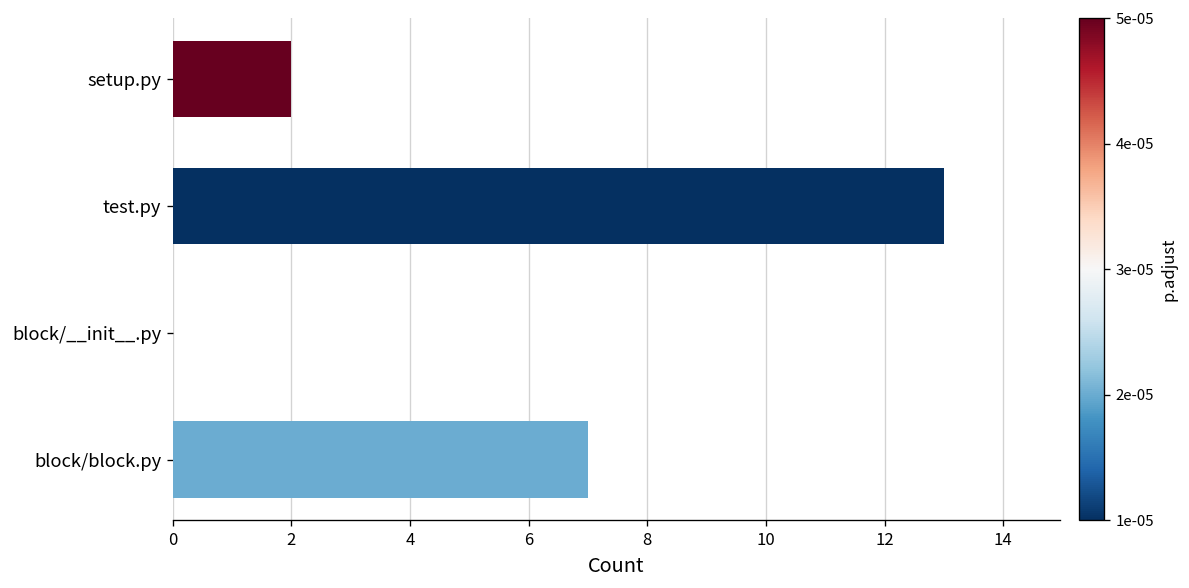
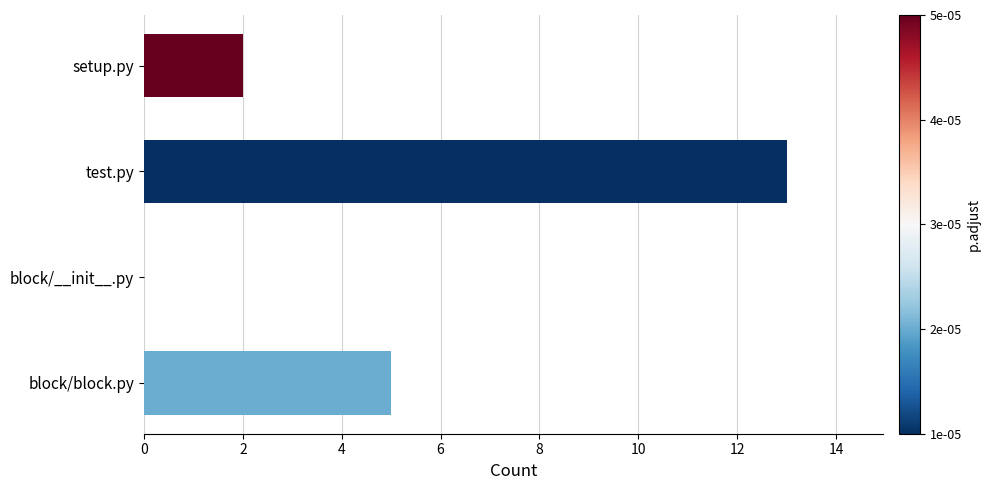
  {
    "setup.py": 2,
    "test.py": 13,
    "block/__init__.py": 0,
-   "block/block.py": 7
+   "block/block.py": 5
  }
